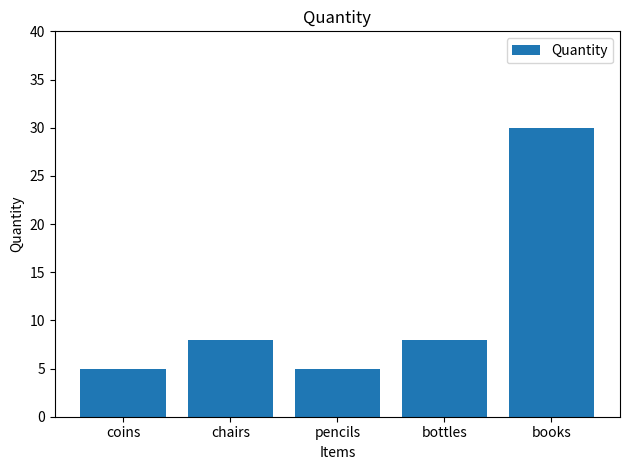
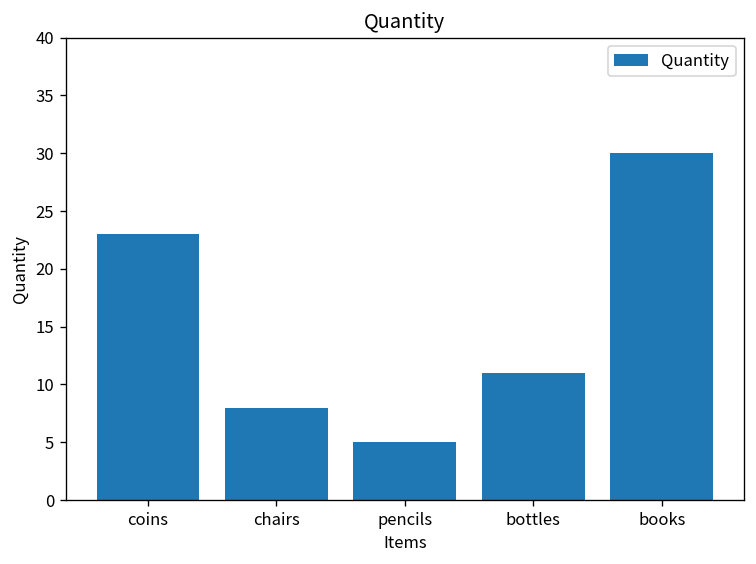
  {
-   "coins": 5,
+   "coins": 23,
    "chairs": 8,
    "pencils": 5,
-   "bottles": 8,
+   "bottles": 11,
    "books": 30
  }
